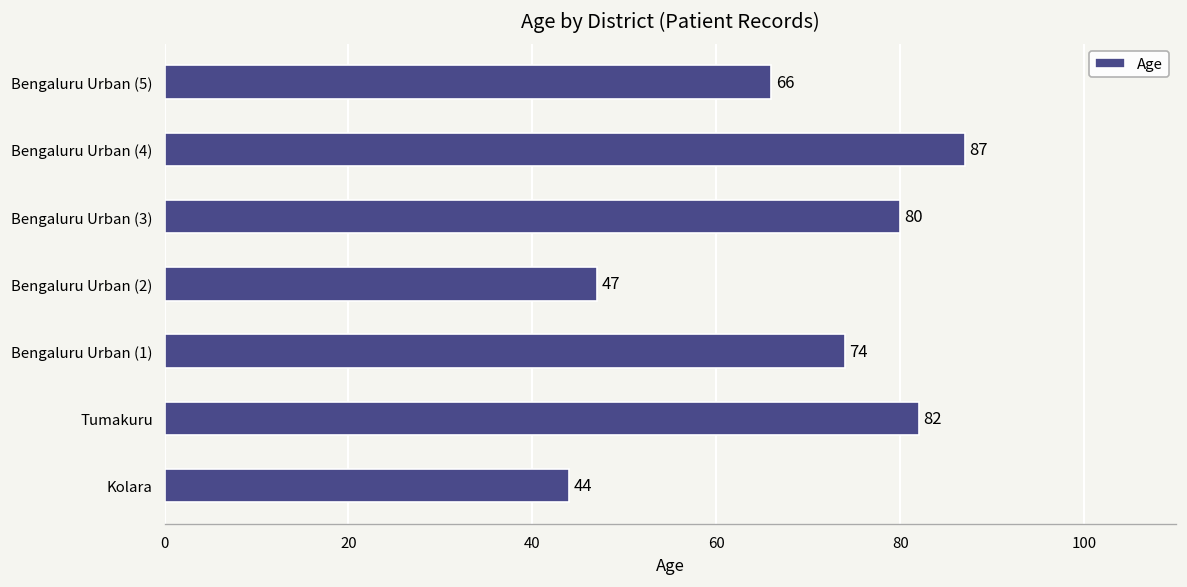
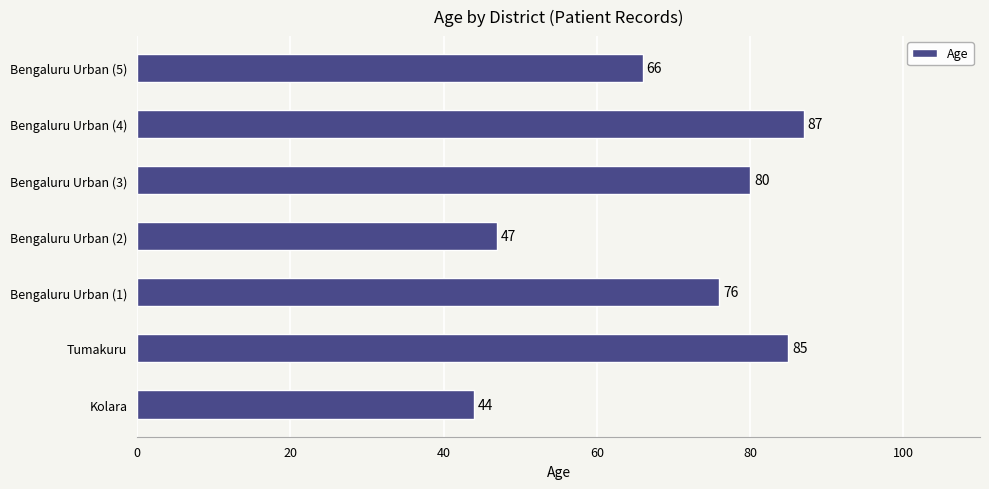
  {
    "Bengaluru Urban (5)": 66,
    "Bengaluru Urban (4)": 87,
    "Bengaluru Urban (3)": 80,
    "Bengaluru Urban (2)": 47,
-   "Bengaluru Urban (1)": 74,
-   "Tumakuru": 82,
+   "Bengaluru Urban (1)": 76,
+   "Tumakuru": 85,
    "Kolara": 44
  }
